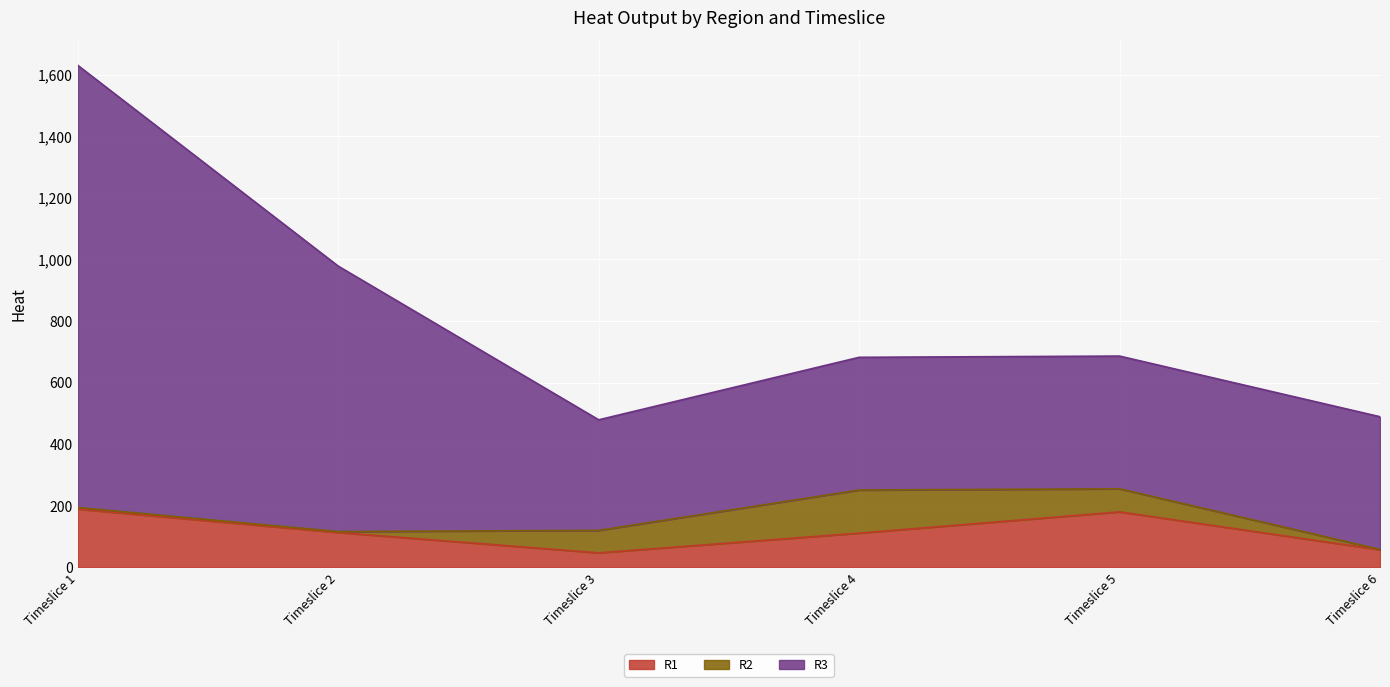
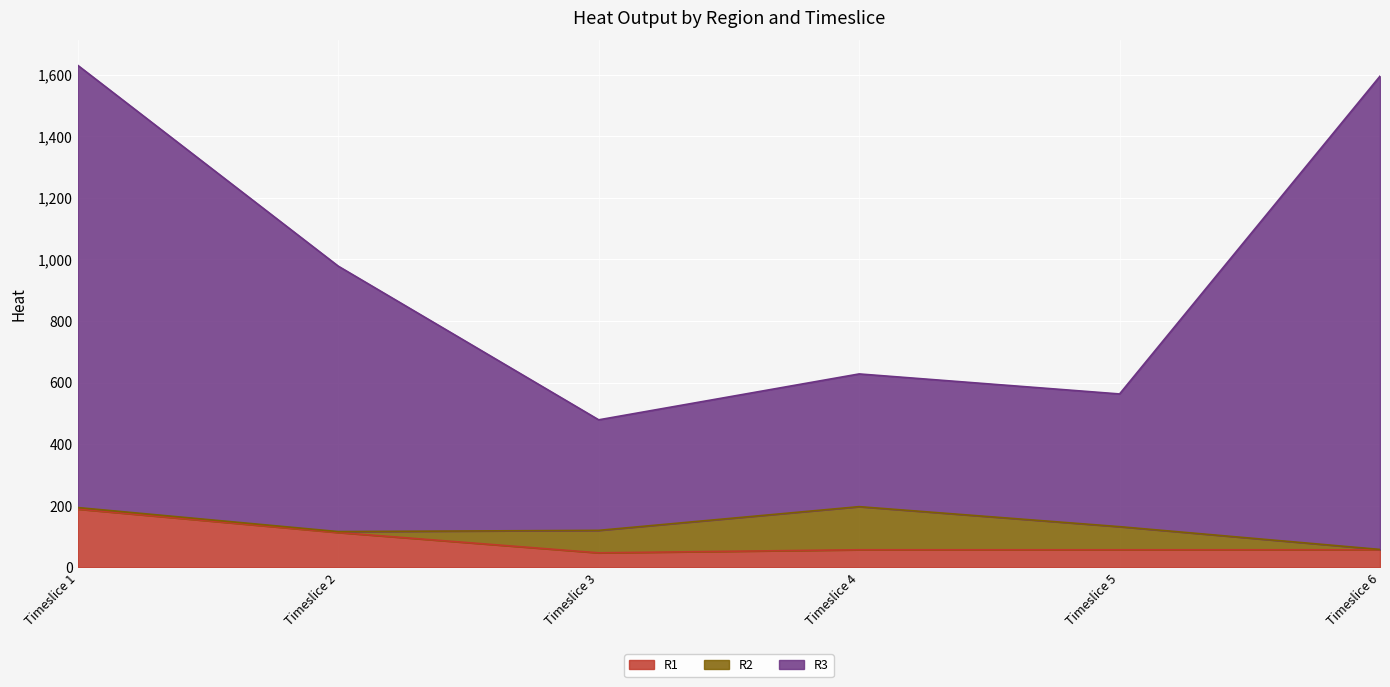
  {
    "R1": {
      "Timeslice 3": "50",
-     "Timeslice 4": "110",
-     "Timeslice 5": "180"
+     "Timeslice 4": "60",
+     "Timeslice 5": "60"
    },
    "R2": {
      "Timeslice 3": "70",
      "Timeslice 4": "140",
      "Timeslice 5": "80"
    },
    "R3": {
      "Timeslice 1": "1,440",
      "Timeslice 2": "860",
      "Timeslice 3": "360",
      "Timeslice 4": "430",
      "Timeslice 5": "430",
-     "Timeslice 6": "430"
+     "Timeslice 6": "1,540"
    }
  }
